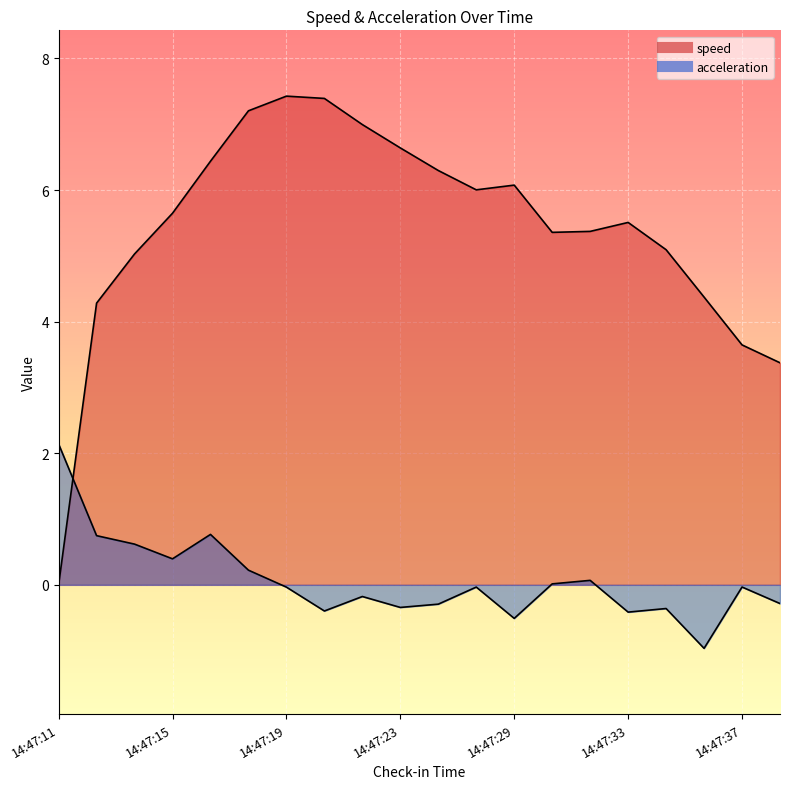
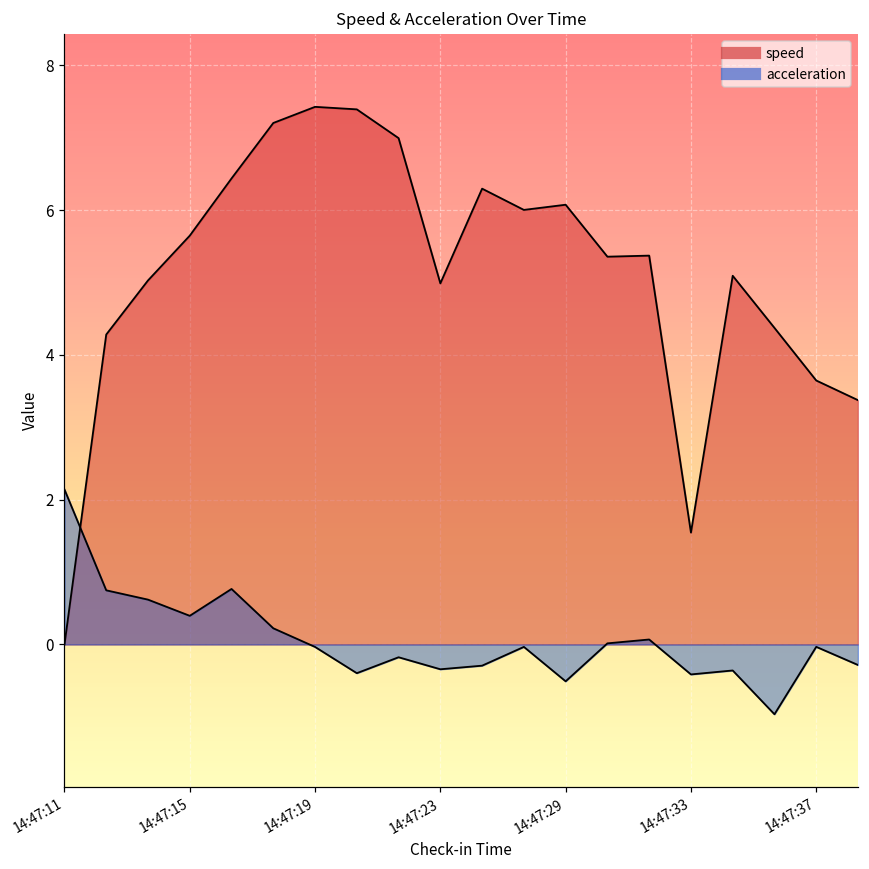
  {
    "speed": {
      "14:47:11": 0.0,
      "14:47:15": 5.6,
      "14:47:19": 7.4,
-     "14:47:23": 6.6,
+     "14:47:23": 5.0,
      "14:47:29": 6.1,
-     "14:47:33": 5.5,
+     "14:47:33": 1.5,
      "14:47:37": 3.6
    }
  }
